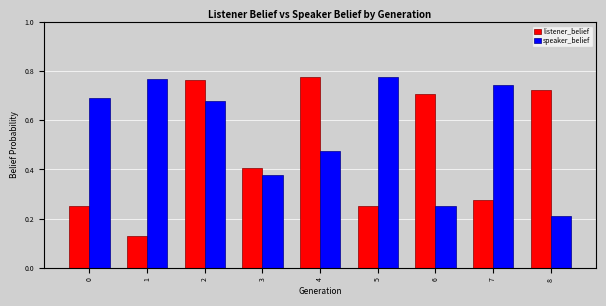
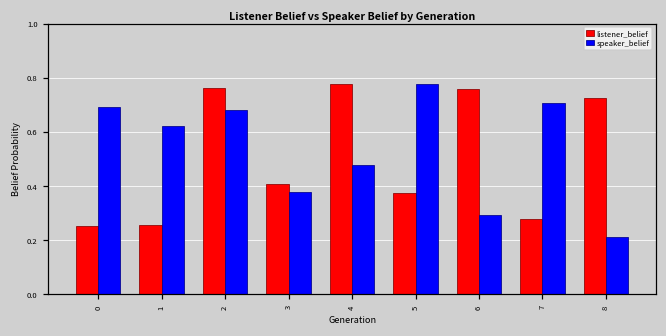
  {
    "listener_belief": {
      "0": 0.25,
-     "1": 0.13,
+     "1": 0.26,
      "2": 0.76,
      "3": 0.41,
      "4": 0.78,
-     "5": 0.25,
-     "6": 0.71,
+     "5": 0.37,
+     "6": 0.76,
      "7": 0.28,
      "8": 0.73
    },
    "speaker_belief": {
      "0": 0.69,
-     "1": 0.77,
+     "1": 0.62,
      "2": 0.68,
      "3": 0.38,
      "4": 0.48,
      "5": 0.78,
-     "6": 0.25,
-     "7": 0.74,
+     "6": 0.29,
+     "7": 0.71,
      "8": 0.21
    }
  }
